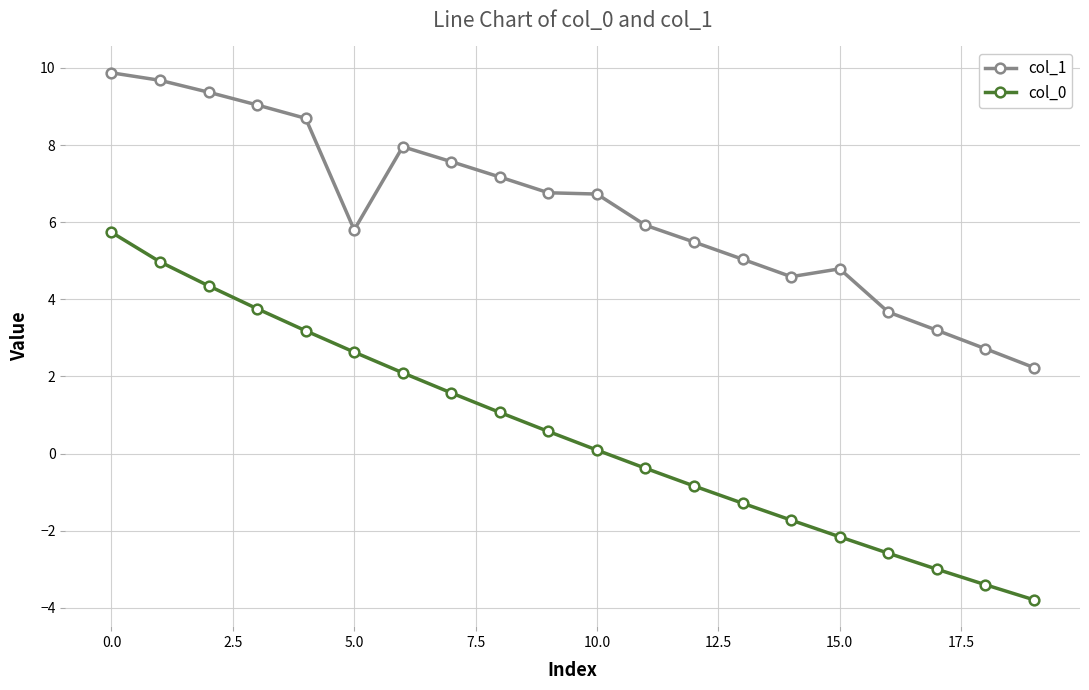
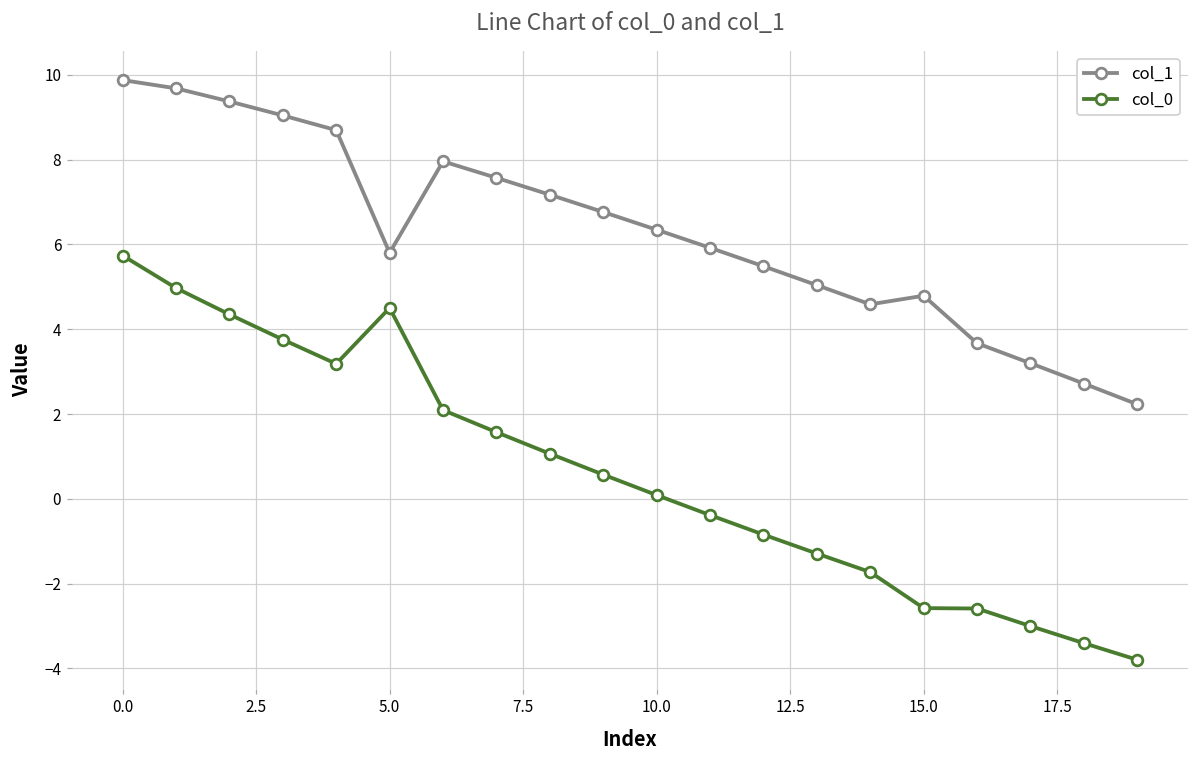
  {
    "col_1": {
      "0.0": 9.9,
      "5.0": 5.8,
-     "10.0": 6.7,
+     "10.0": 6.3,
      "15.0": 4.8
    },
    "col_0": {
      "0.0": 5.7,
-     "5.0": 2.6,
+     "5.0": 4.5,
      "10.0": 0.1,
-     "15.0": -2.2
+     "15.0": -2.6
    }
  }
